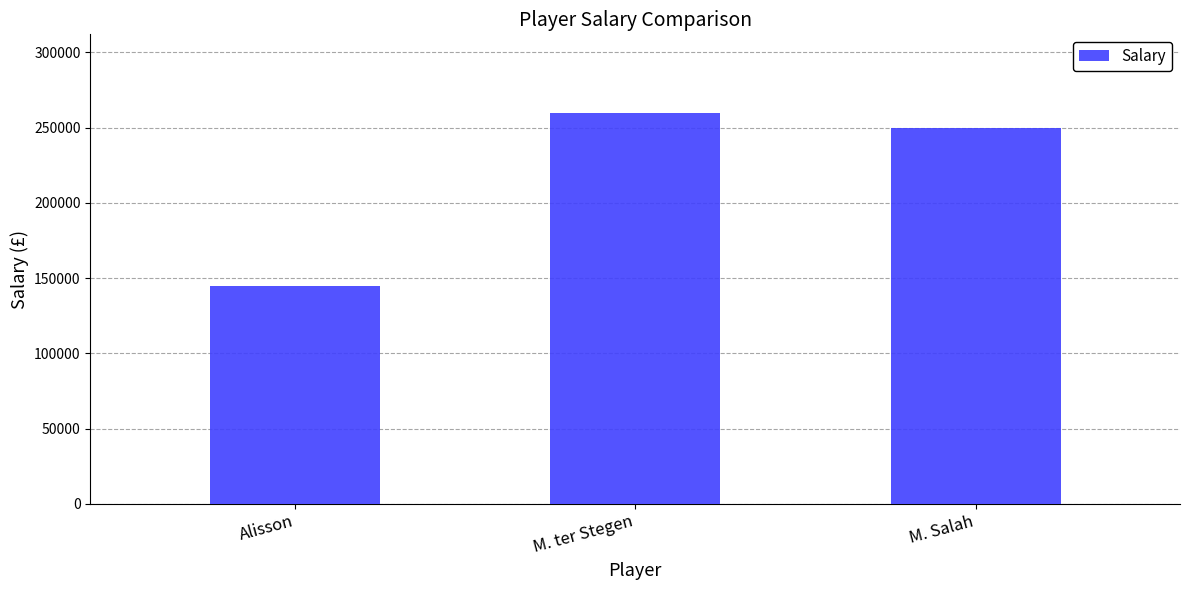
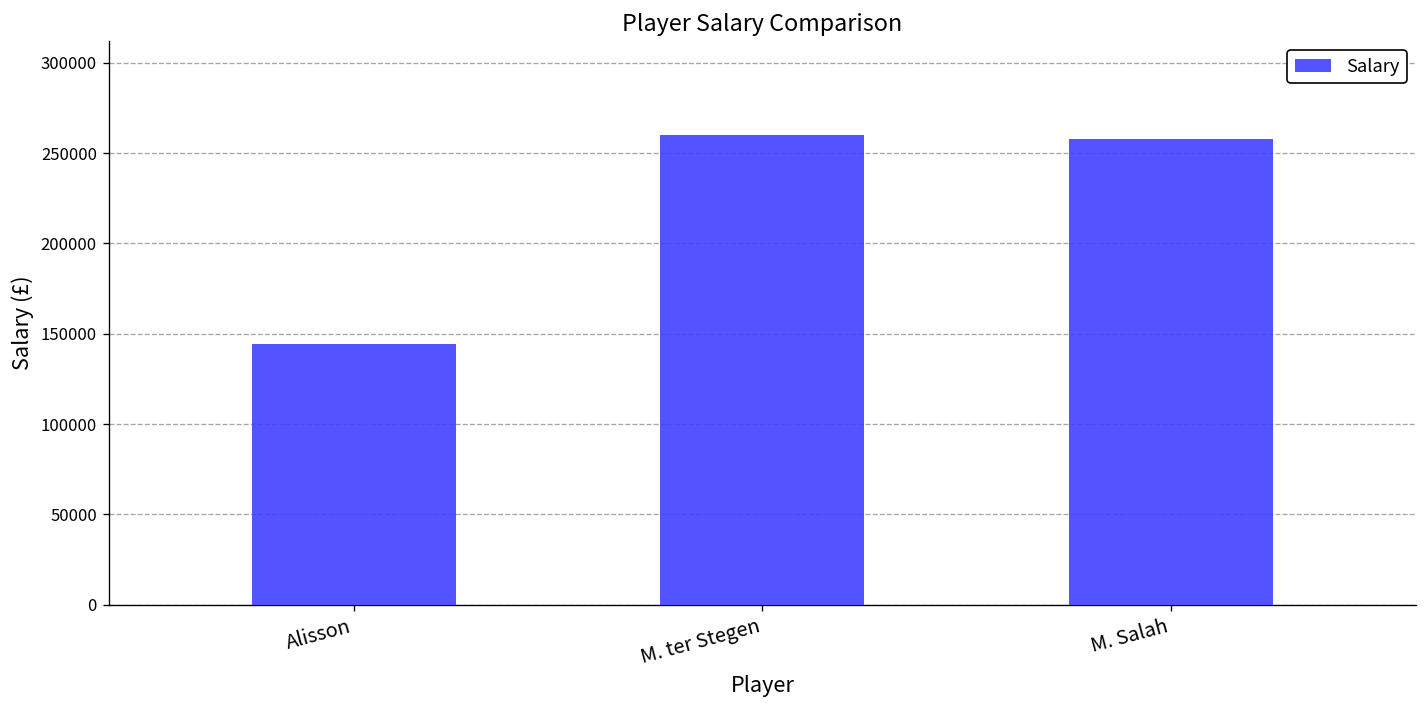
  {
    "Alisson": 144000,
    "M. ter Stegen": 260000,
-   "M. Salah": 250000
+   "M. Salah": 258000
  }
